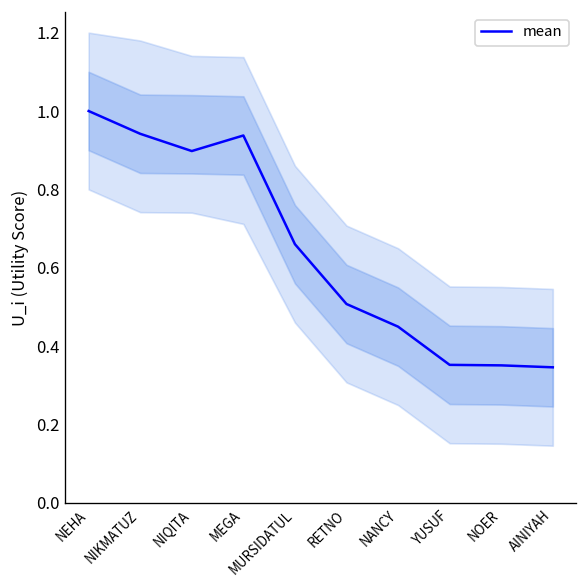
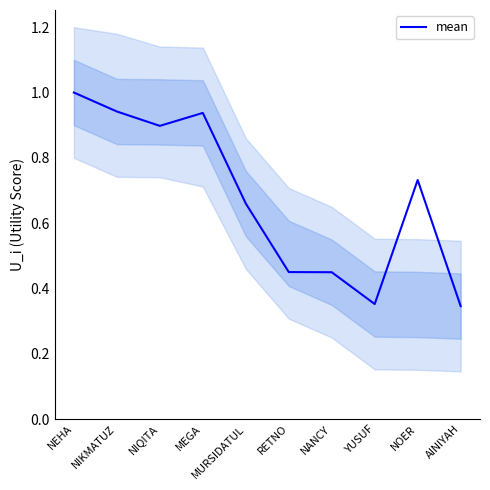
  {
    "mean": {
      "NEHA": 1.00,
      "NIKMATUZ": 0.94,
      "NIQITA": 0.90,
      "MEGA": 0.94,
      "MURSIDATUL": 0.66,
-     "RETNO": 0.51,
+     "RETNO": 0.45,
      "NANCY": 0.45,
      "YUSUF": 0.35,
-     "NOER": 0.35,
+     "NOER": 0.73,
      "AINIYAH": 0.35
    }
  }
